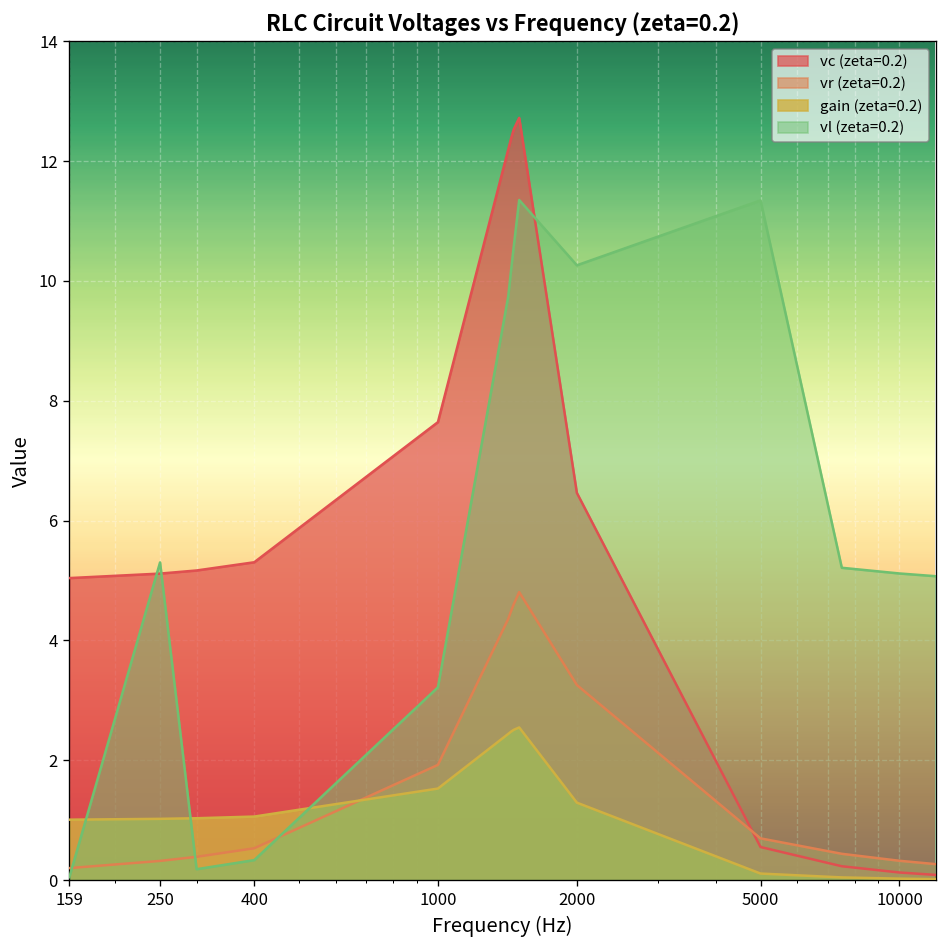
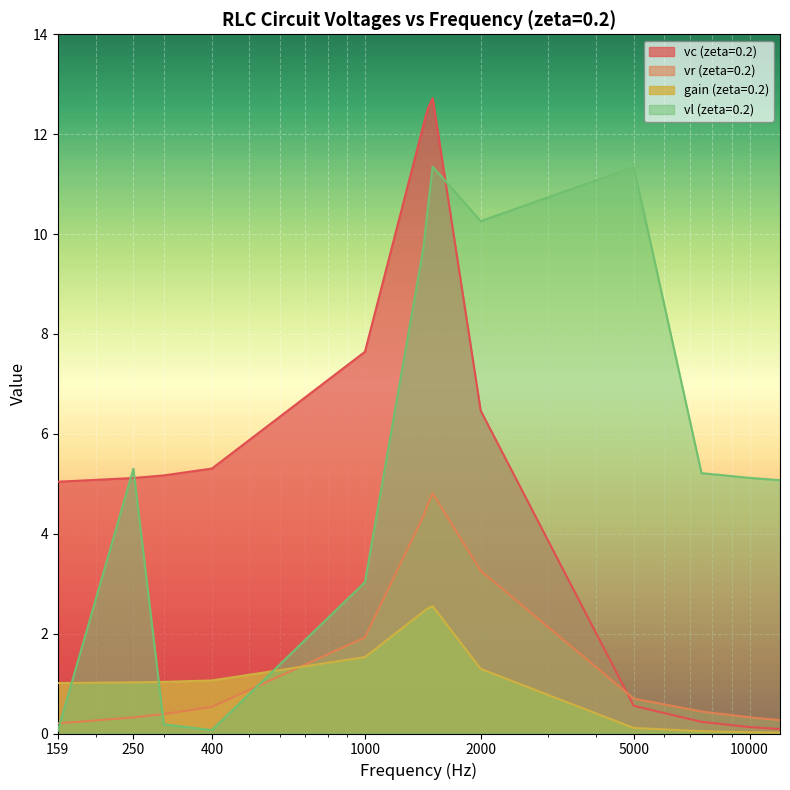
  {
    "vl (zeta=0.2)": {
      "159": 0.1,
      "250": 5.3,
-     "400": 0.3,
-     "1000": 3.2,
+     "400": 0.1,
+     "1000": 3.0,
      "2000": 10.3,
      "5000": 11.3,
      "10000": 5.1
    }
  }
